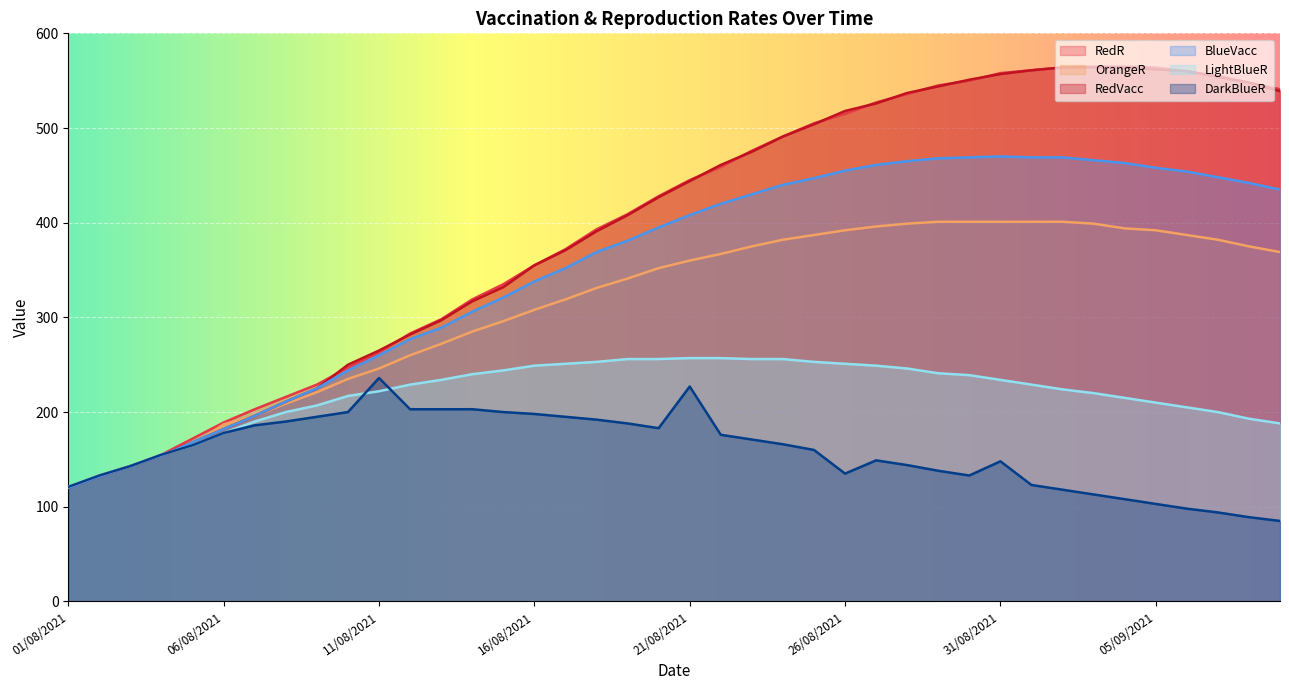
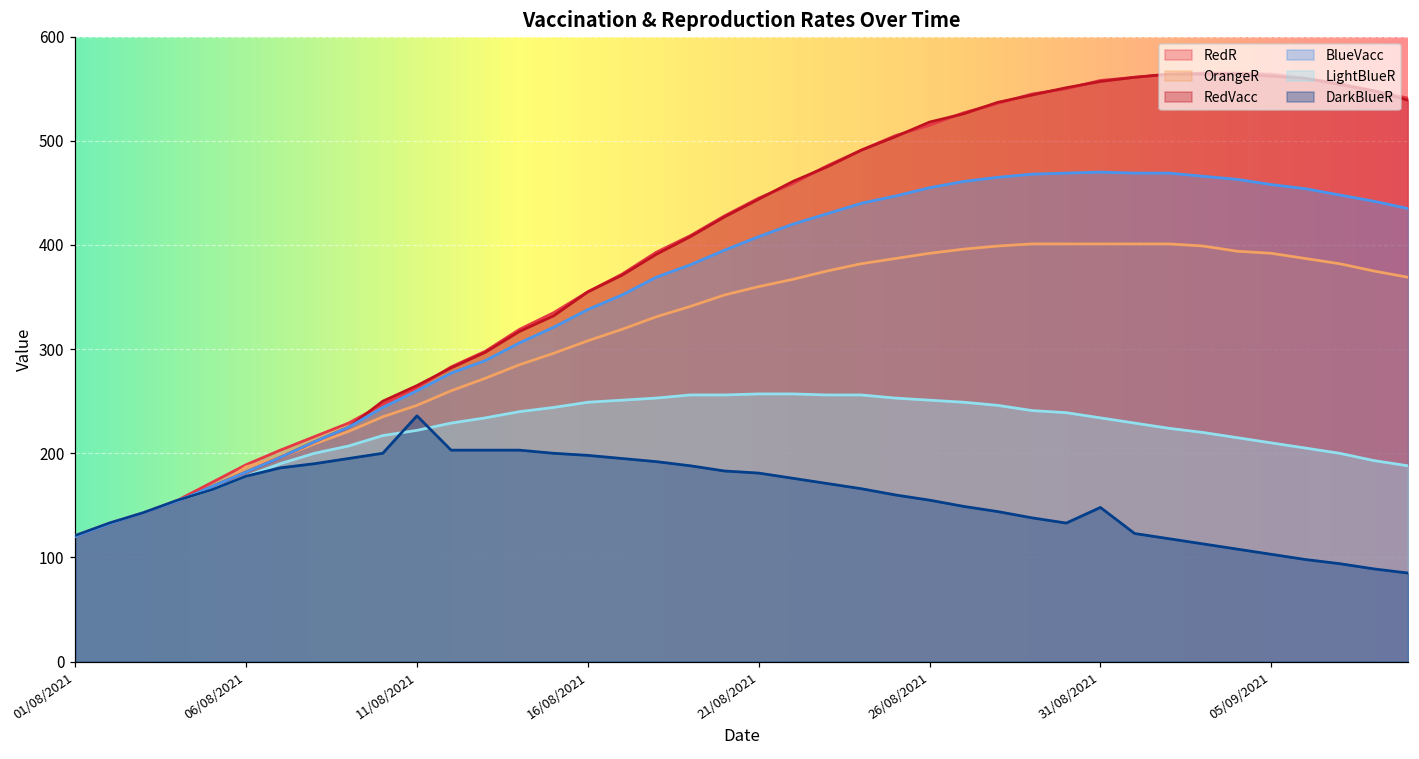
  {
    "DarkBlueR": {
      "11/08/2021": 240,
      "16/08/2021": 200,
-     "21/08/2021": 230,
-     "26/08/2021": 140,
+     "21/08/2021": 180,
+     "26/08/2021": 160,
      "31/08/2021": 150,
      "05/09/2021": 100
    }
  }
